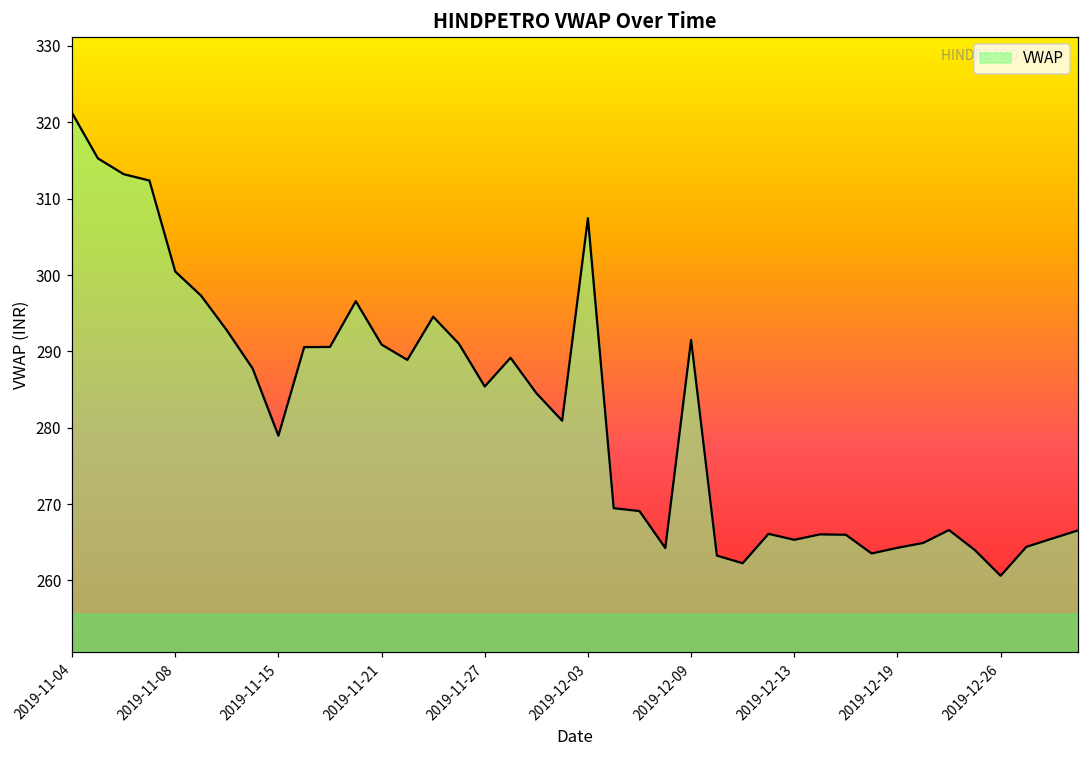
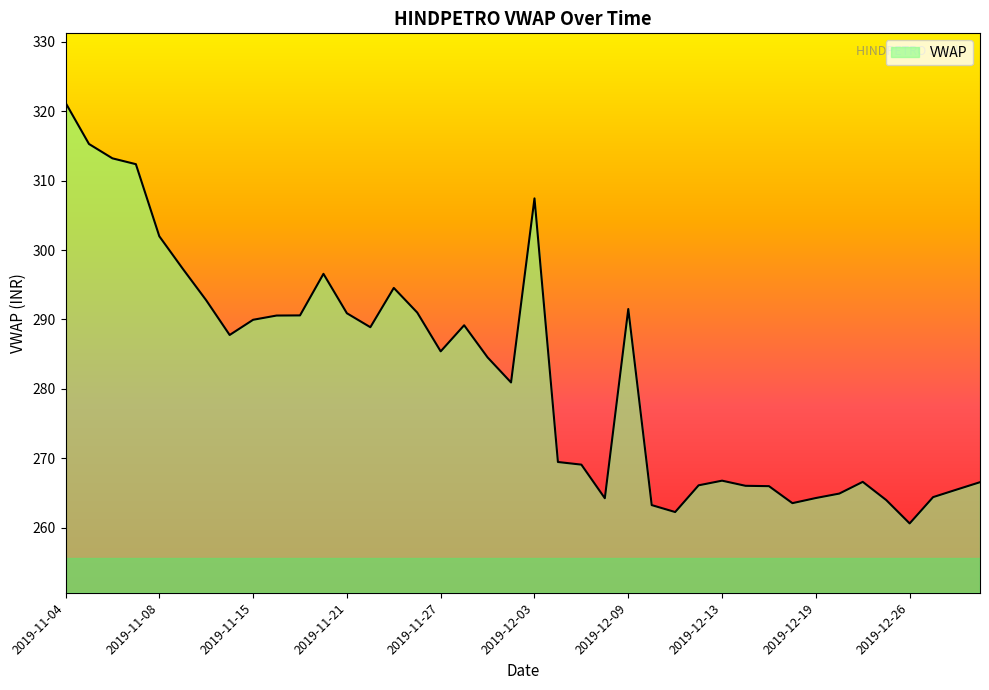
  {
    "2019-11-04": 321,
-   "2019-11-08": 300,
-   "2019-11-15": 279,
+   "2019-11-08": 302,
+   "2019-11-15": 290,
    "2019-11-21": 291,
    "2019-11-27": 285,
    "2019-12-03": 307,
    "2019-12-09": 292,
-   "2019-12-13": 265,
+   "2019-12-13": 267,
    "2019-12-19": 264,
    "2019-12-26": 261
  }
